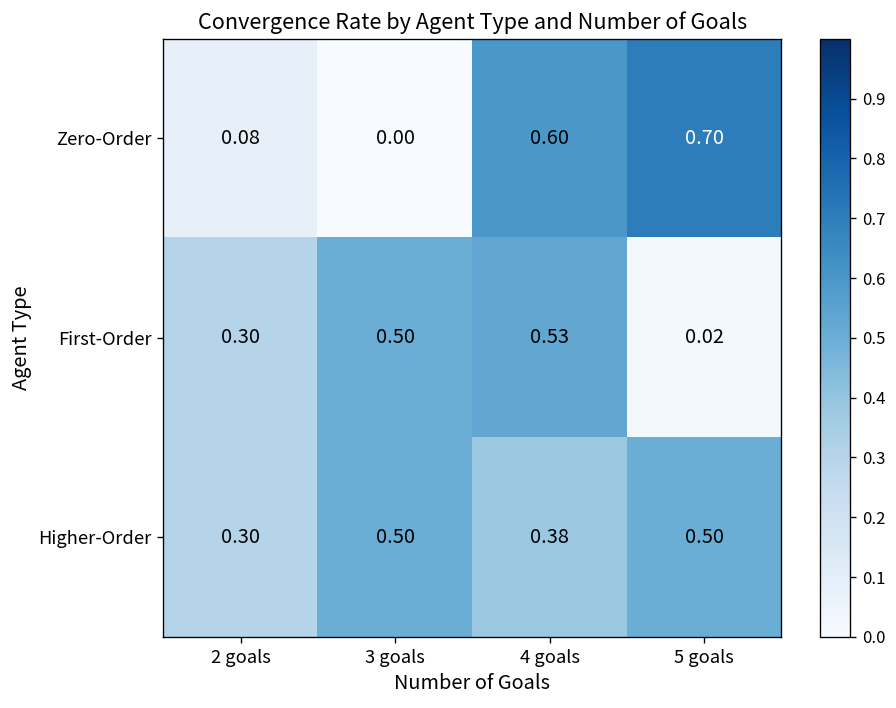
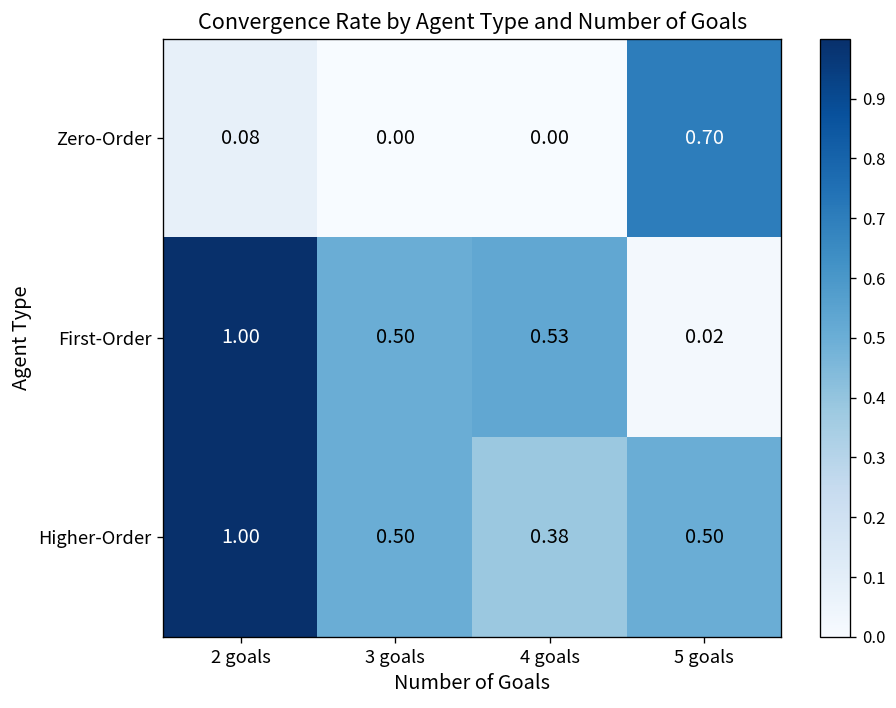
  {
    "Zero-Order": {
      "2 goals": 0.08,
      "3 goals": 0.00,
-     "4 goals": 0.60,
+     "4 goals": 0.00,
      "5 goals": 0.70
    },
    "First-Order": {
-     "2 goals": 0.30,
+     "2 goals": 1.00,
      "3 goals": 0.50,
      "4 goals": 0.53,
      "5 goals": 0.02
    },
    "Higher-Order": {
-     "2 goals": 0.30,
+     "2 goals": 1.00,
      "3 goals": 0.50,
      "4 goals": 0.38,
      "5 goals": 0.50
    }
  }
